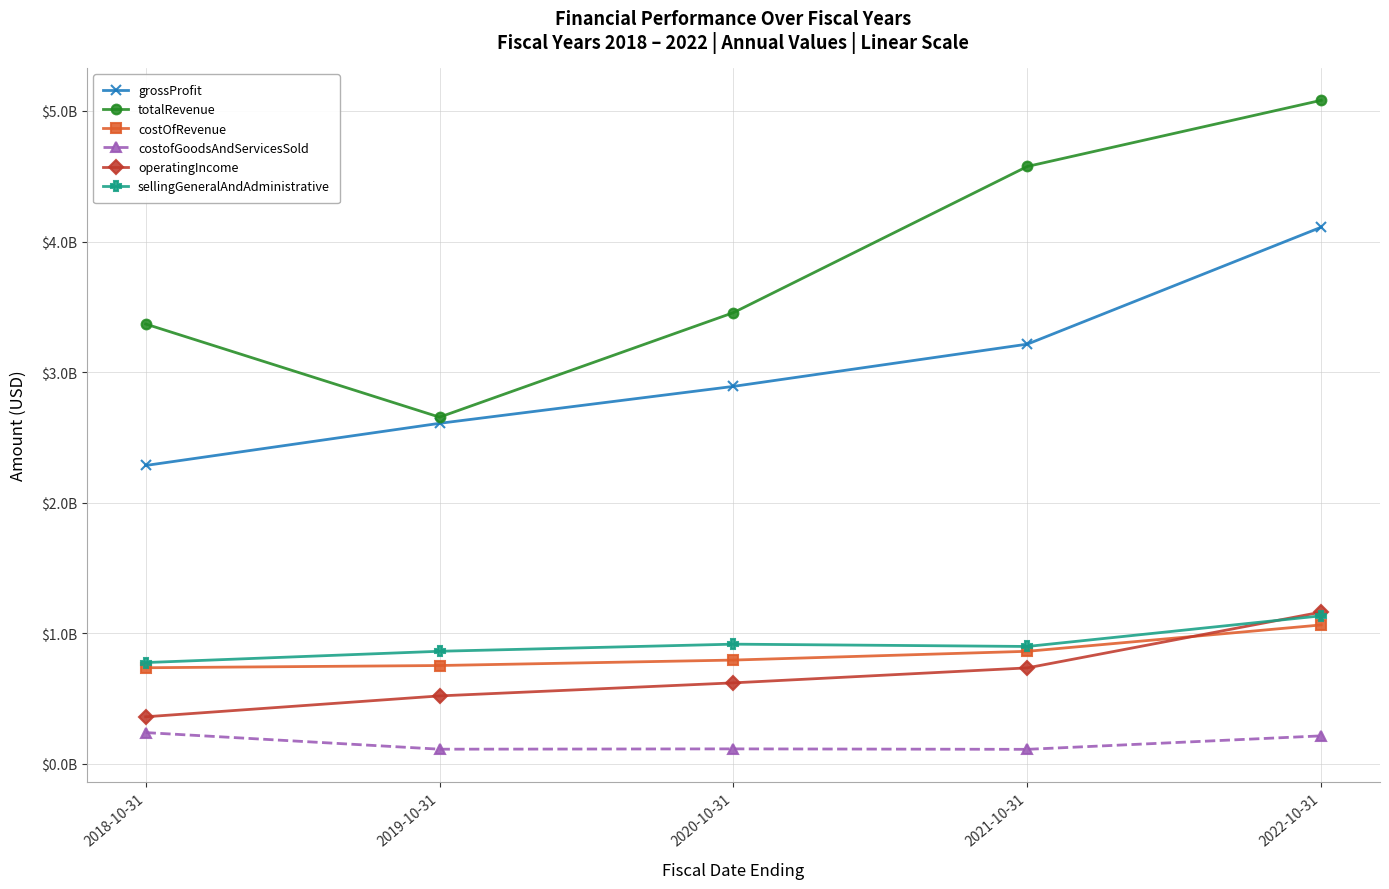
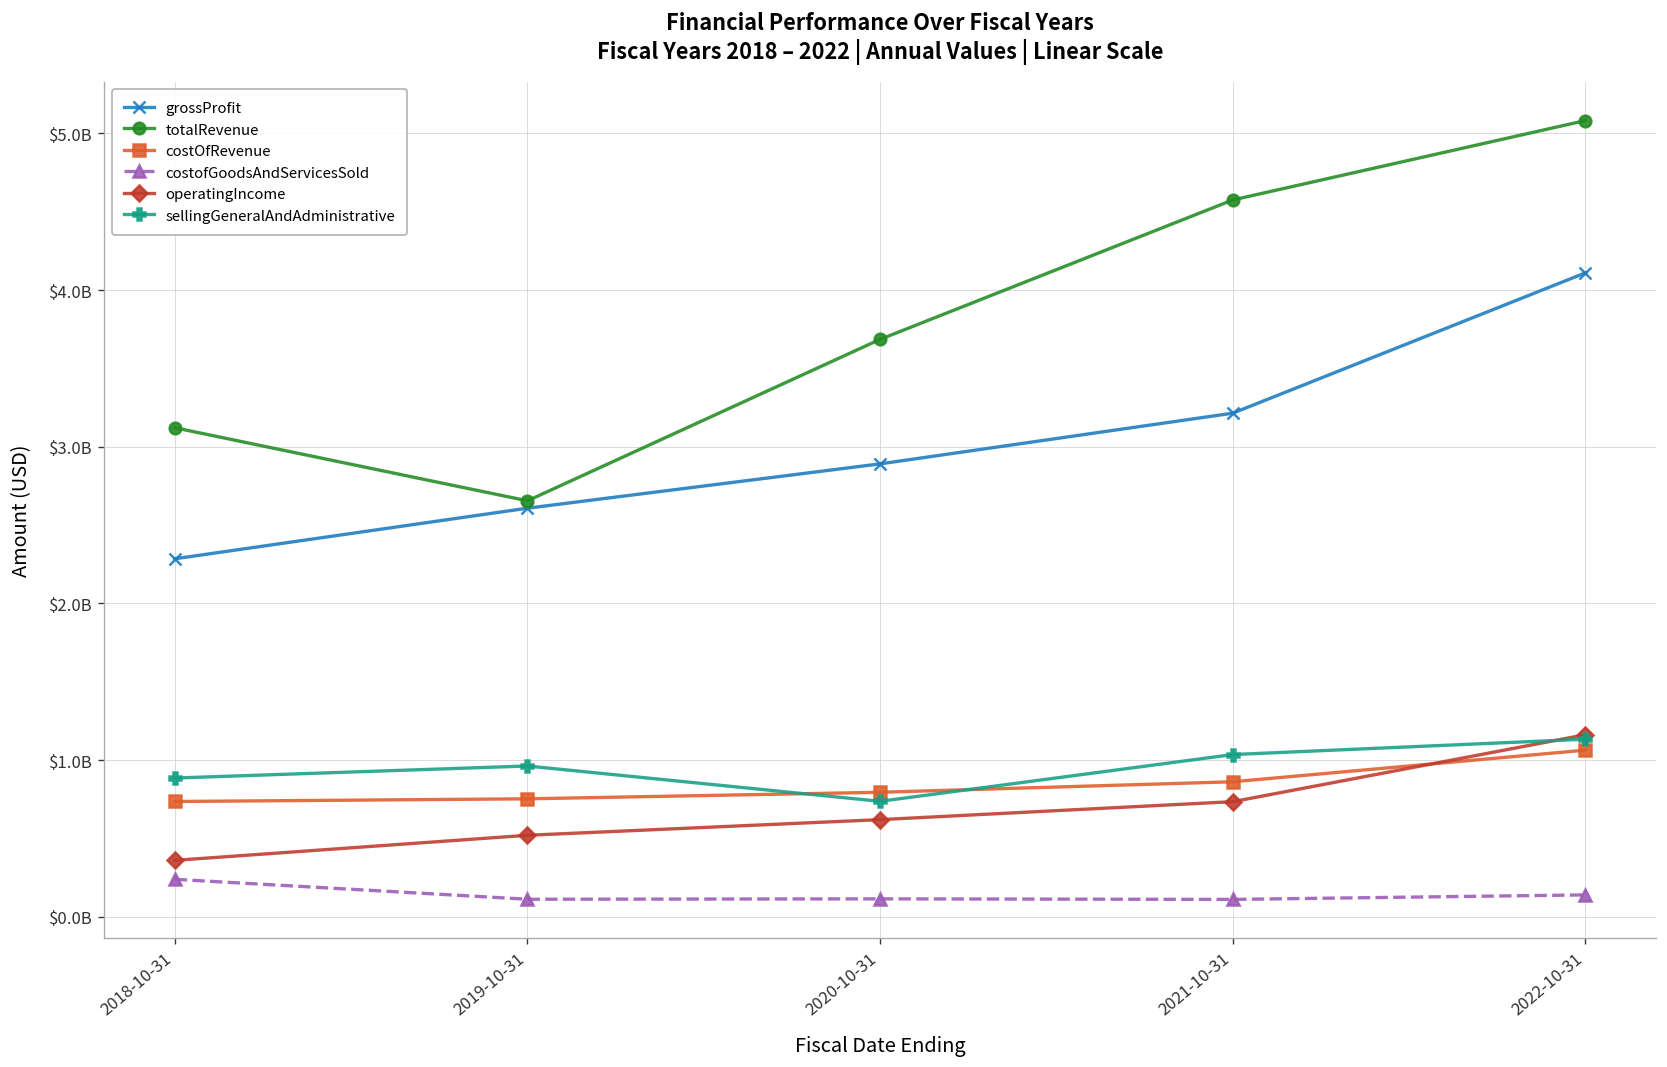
  {
    "grossProfit": {
      "2018-10-31": "$2280000000",
      "2019-10-31": "$2610000000",
      "2020-10-31": "$2890000000",
      "2021-10-31": "$3210000000",
      "2022-10-31": "$4110000000"
    },
    "totalRevenue": {
-     "2018-10-31": "$3370000000",
+     "2018-10-31": "$3120000000",
      "2019-10-31": "$2650000000",
-     "2020-10-31": "$3460000000",
+     "2020-10-31": "$3690000000",
      "2021-10-31": "$4570000000",
      "2022-10-31": "$5080000000"
    },
    "costofGoodsAndServicesSold": {
      "2018-10-31": "$240000000",
      "2019-10-31": "$110000000",
      "2020-10-31": "$110000000",
      "2021-10-31": "$110000000",
-     "2022-10-31": "$210000000"
+     "2022-10-31": "$140000000"
    },
    "sellingGeneralAndAdministrative": {
-     "2018-10-31": "$780000000",
-     "2019-10-31": "$860000000",
-     "2020-10-31": "$920000000",
-     "2021-10-31": "$900000000",
+     "2018-10-31": "$890000000",
+     "2019-10-31": "$960000000",
+     "2020-10-31": "$740000000",
+     "2021-10-31": "$1040000000",
      "2022-10-31": "$1130000000"
    }
  }
